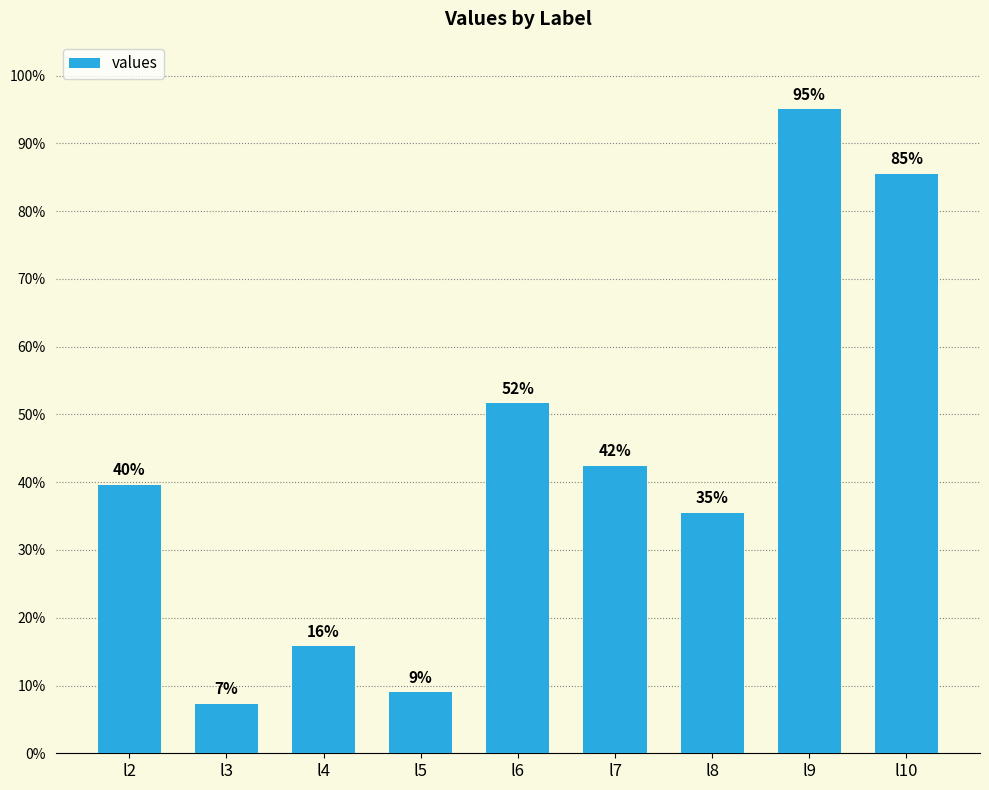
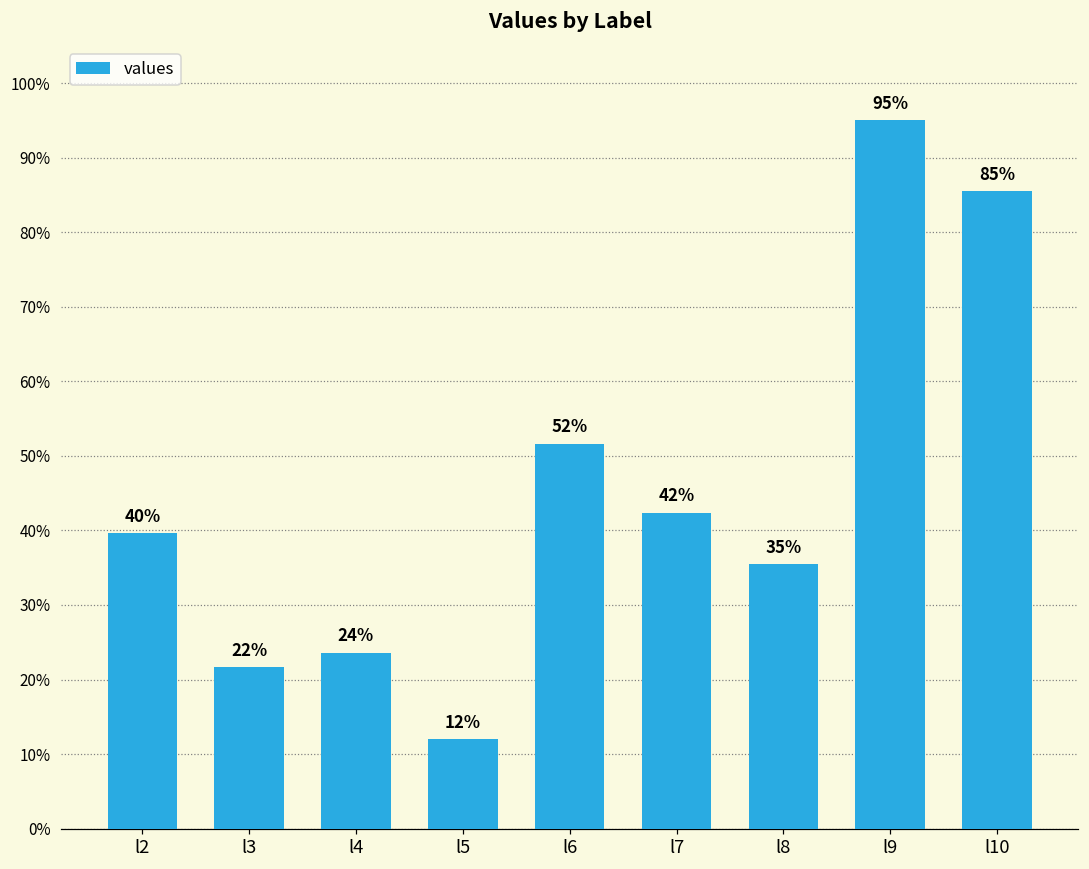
  {
    "l2": "40%",
-   "l3": "7%",
-   "l4": "16%",
-   "l5": "9%",
+   "l3": "22%",
+   "l4": "24%",
+   "l5": "12%",
    "l6": "52%",
    "l7": "42%",
    "l8": "35%",
    "l9": "95%",
    "l10": "85%"
  }
